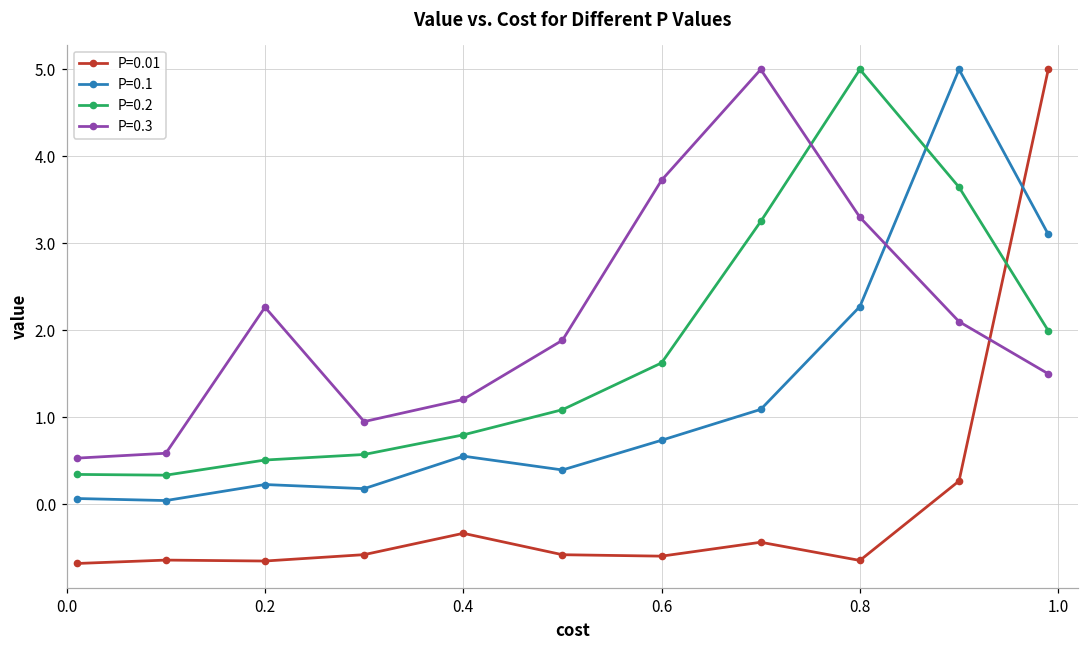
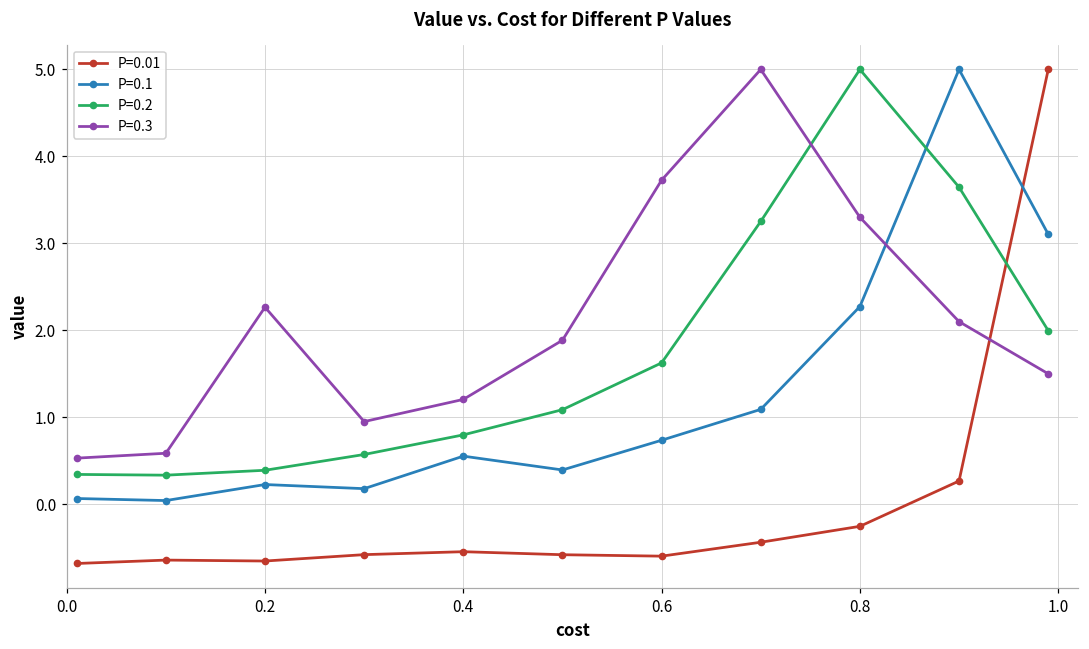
  {
    "P=0.01": {
      "0.2": -0.7,
-     "0.4": -0.3,
+     "0.4": -0.5,
      "0.6": -0.6,
-     "0.8": -0.6
+     "0.8": -0.3
    },
    "P=0.1": {
      "0.2": 0.2,
      "0.4": 0.6,
      "0.6": 0.7,
      "0.8": 2.3
    },
    "P=0.2": {
-     "0.2": 0.5,
+     "0.2": 0.4,
      "0.4": 0.8,
      "0.6": 1.6,
      "0.8": 5.0
    },
    "P=0.3": {
      "0.2": 2.3,
      "0.4": 1.2,
      "0.6": 3.7,
      "0.8": 3.3
    }
  }
